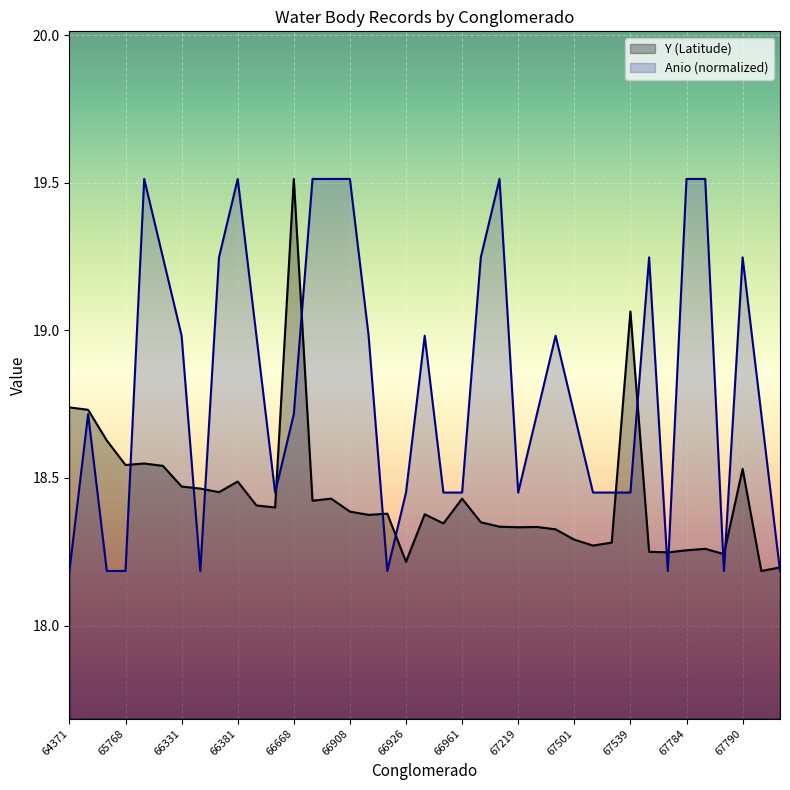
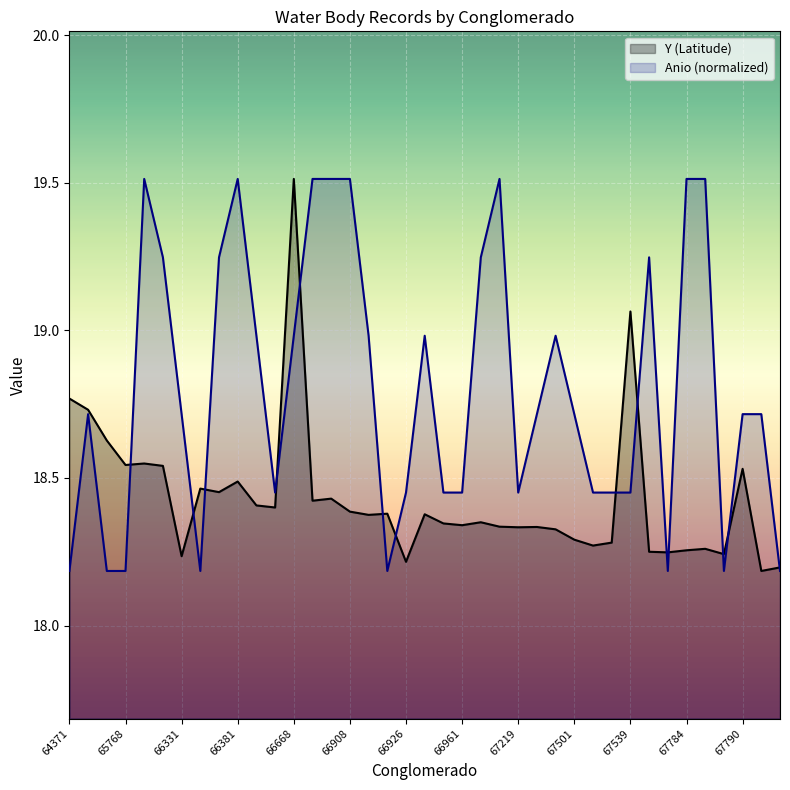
  {
    "Y (Latitude)": {
-     "64371": 18.74,
+     "64371": 18.77,
      "65768": 18.54,
-     "66331": 18.47,
+     "66331": 18.24,
      "66381": 18.49,
      "66668": 19.51,
      "66908": 18.39,
      "66926": 18.22,
-     "66961": 18.43,
+     "66961": 18.34,
      "67219": 18.33,
      "67501": 18.29,
      "67539": 19.06,
      "67784": 18.26,
      "67790": 18.53
    },
    "Anio (normalized)": {
      "64371": 18.19,
      "65768": 18.19,
-     "66331": 18.98,
+     "66331": 18.72,
      "66381": 19.51,
-     "66668": 18.72,
+     "66668": 18.98,
      "66908": 19.51,
      "66926": 18.45,
      "66961": 18.45,
      "67219": 18.45,
      "67501": 18.72,
      "67539": 18.45,
      "67784": 19.51,
-     "67790": 19.25
+     "67790": 18.72
    }
  }
